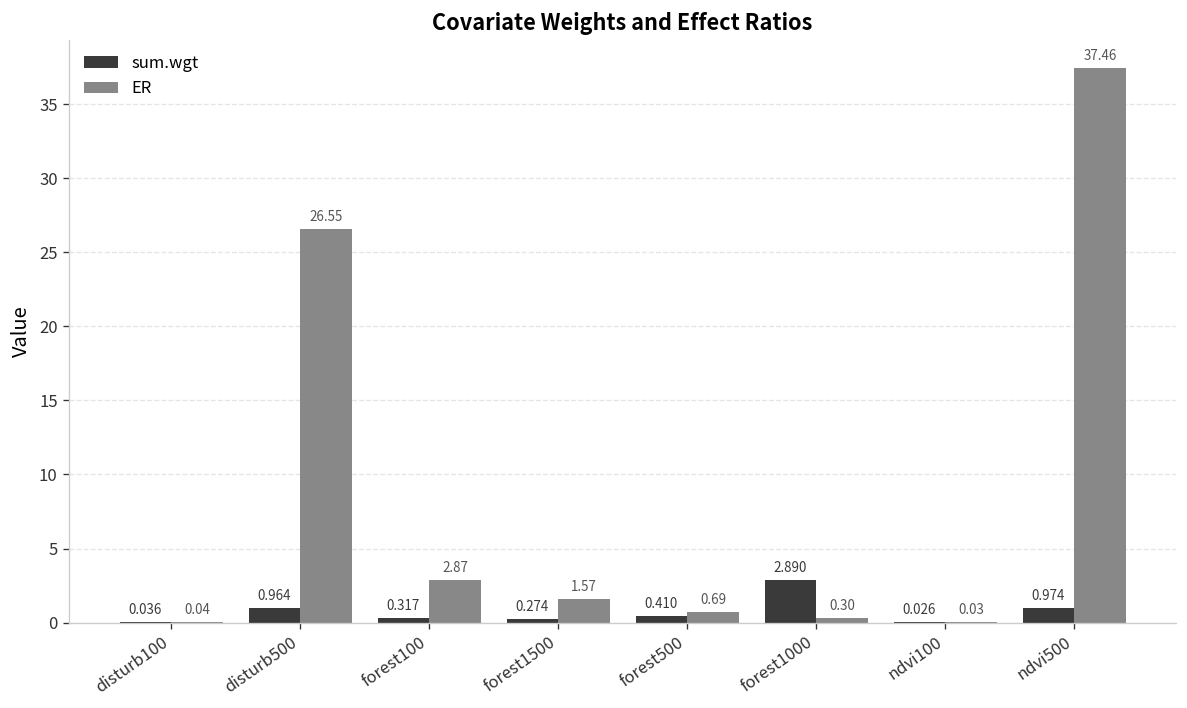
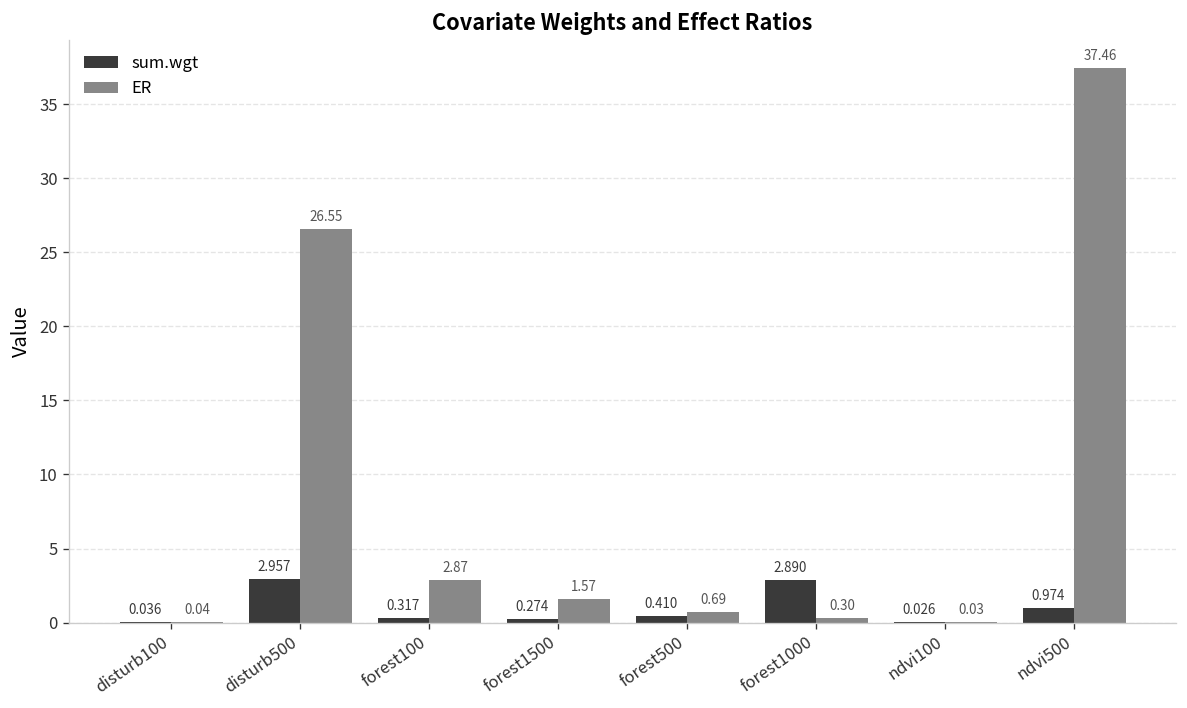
  {
    "sum.wgt": {
      "disturb100": 0.036,
-     "disturb500": 0.964,
+     "disturb500": 2.957,
      "forest100": 0.317,
      "forest1500": 0.274,
      "forest500": 0.410,
      "forest1000": 2.890,
      "ndvi100": 0.026,
      "ndvi500": 0.974
    },
    "ER": {
      "disturb100": 0.04,
      "disturb500": 26.55,
      "forest100": 2.87,
      "forest1500": 1.57,
      "forest500": 0.69,
      "forest1000": 0.30,
      "ndvi100": 0.03,
      "ndvi500": 37.46
    }
  }
